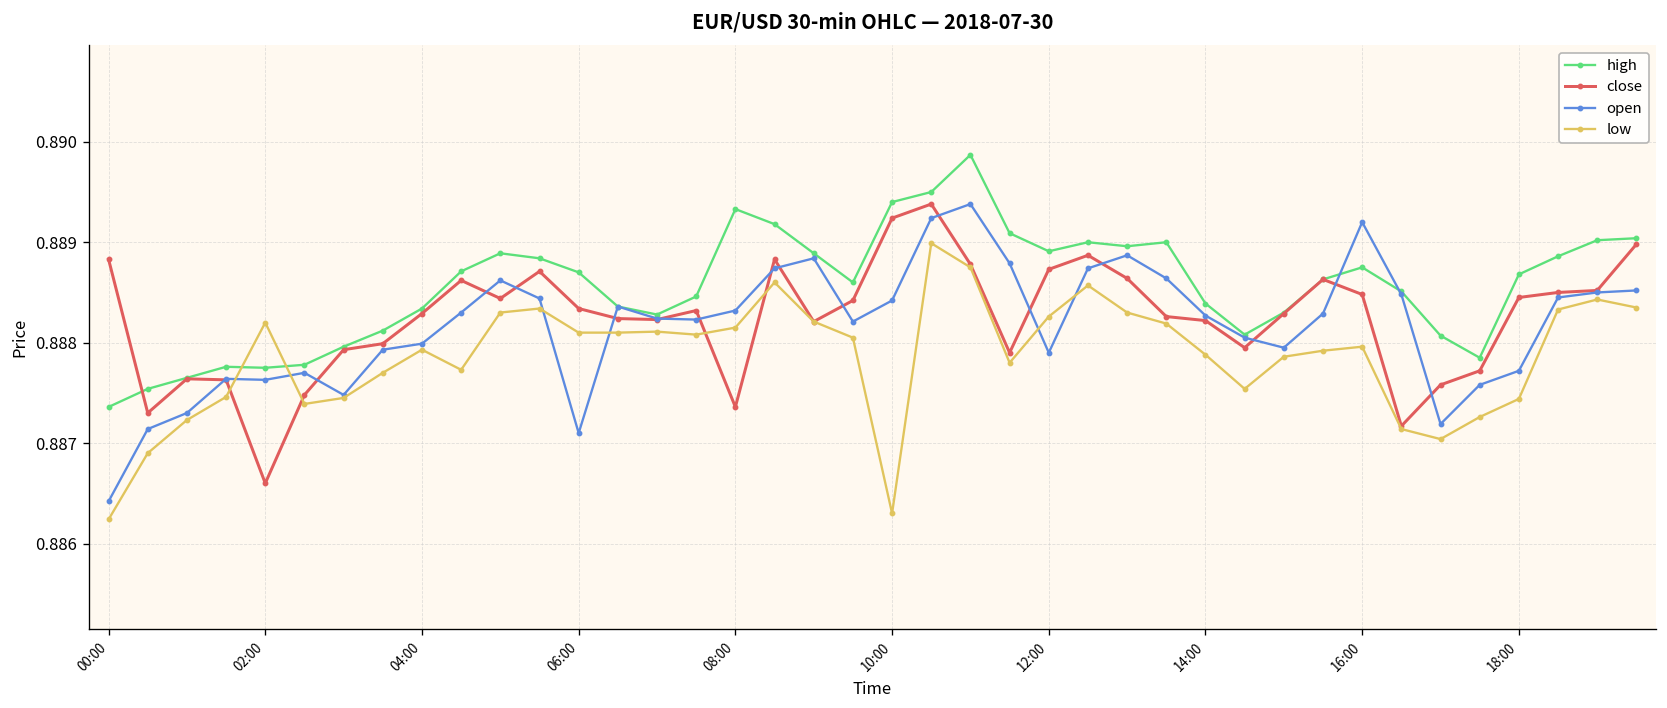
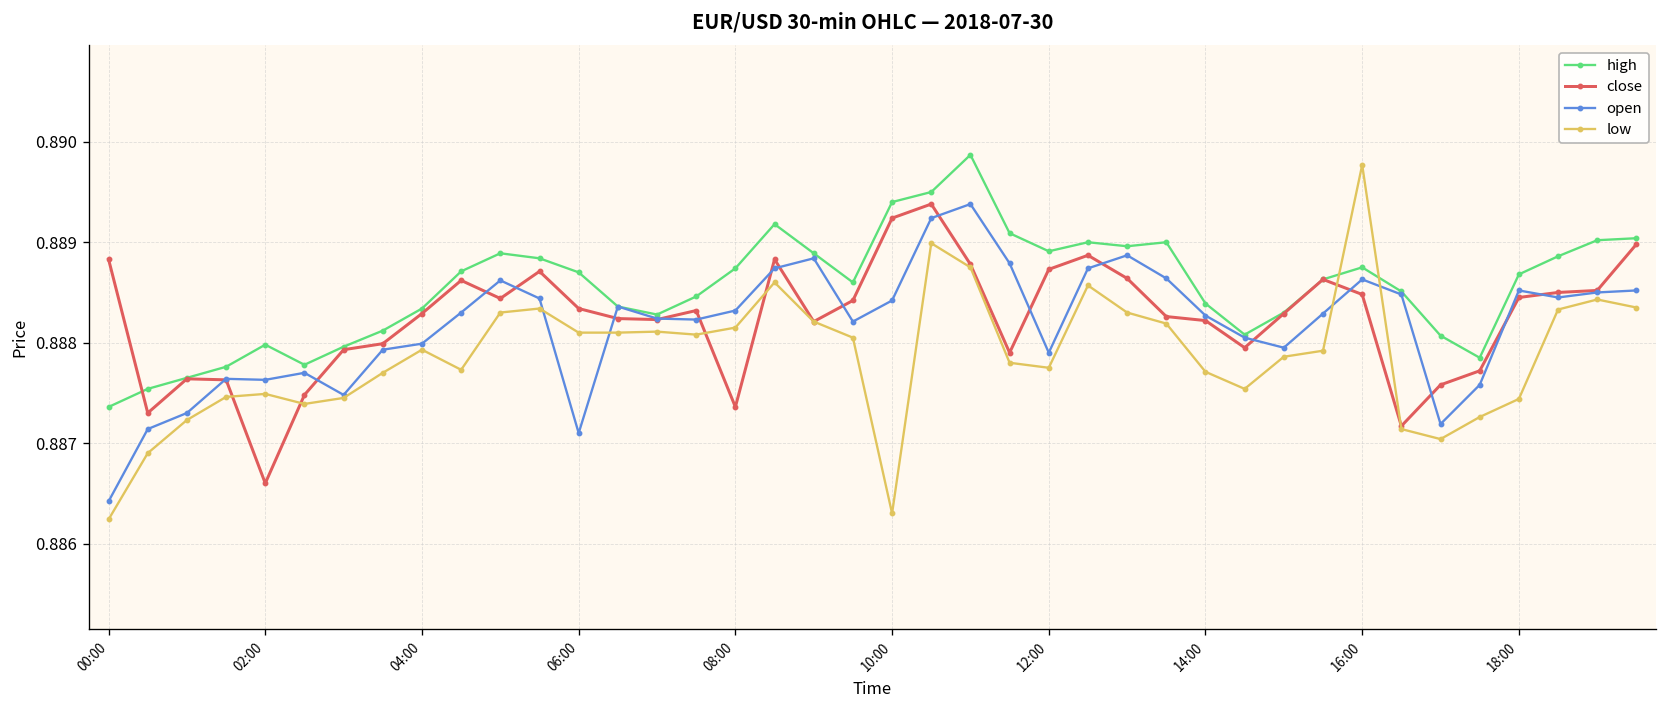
  {
    "high": {
      "00:00": 0.8874,
-     "02:00": 0.8878,
+     "02:00": 0.8880,
      "04:00": 0.8883,
      "06:00": 0.8887,
-     "08:00": 0.8893,
+     "08:00": 0.8887,
      "10:00": 0.8894,
      "12:00": 0.8889,
      "14:00": 0.8884,
      "16:00": 0.8888,
      "18:00": 0.8887
    },
    "close": {
      "00:00": 0.8888,
      "02:00": 0.8866,
      "04:00": 0.8883,
      "06:00": 0.8883,
      "08:00": 0.8874,
      "10:00": 0.8892,
      "12:00": 0.8887,
      "14:00": 0.8882,
      "16:00": 0.8885,
      "18:00": 0.8885
    },
    "open": {
      "00:00": 0.8864,
      "02:00": 0.8876,
      "04:00": 0.8880,
      "06:00": 0.8871,
      "08:00": 0.8883,
      "10:00": 0.8884,
      "12:00": 0.8879,
      "14:00": 0.8883,
-     "16:00": 0.8892,
-     "18:00": 0.8877
+     "16:00": 0.8886,
+     "18:00": 0.8885
    },
    "low": {
      "00:00": 0.8862,
-     "02:00": 0.8882,
+     "02:00": 0.8875,
      "04:00": 0.8879,
      "06:00": 0.8881,
      "08:00": 0.8882,
      "10:00": 0.8863,
-     "12:00": 0.8883,
-     "14:00": 0.8879,
-     "16:00": 0.8880,
+     "12:00": 0.8878,
+     "14:00": 0.8877,
+     "16:00": 0.8898,
      "18:00": 0.8874
    }
  }
